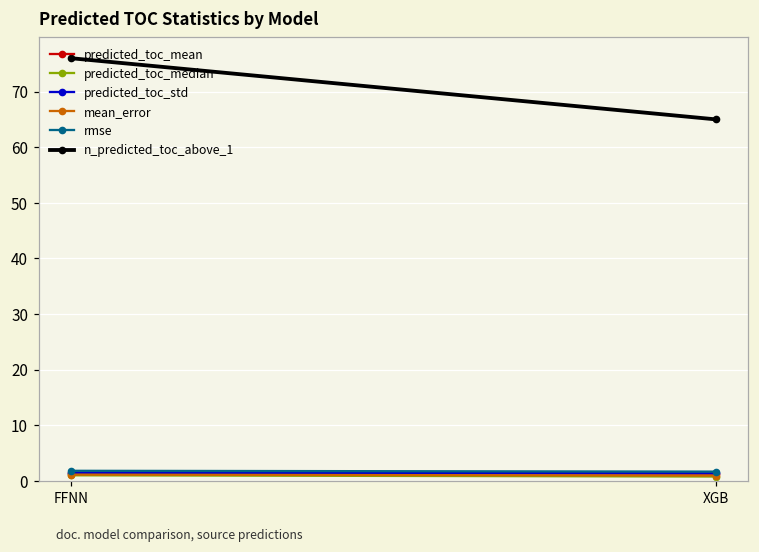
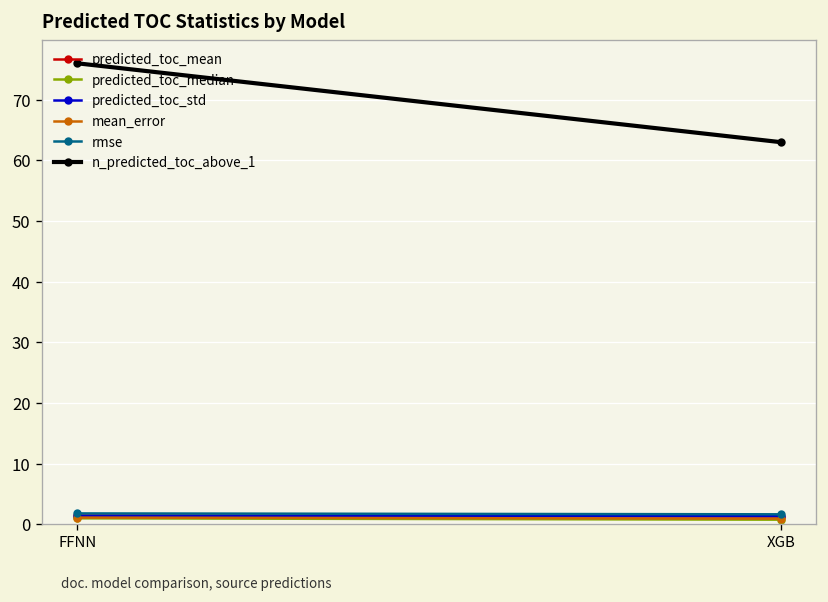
  {
    "mean_error": {
      "XGB": 1
    },
    "n_predicted_toc_above_1": {
      "FFNN": 76,
-     "XGB": 65
+     "XGB": 63
    }
  }
